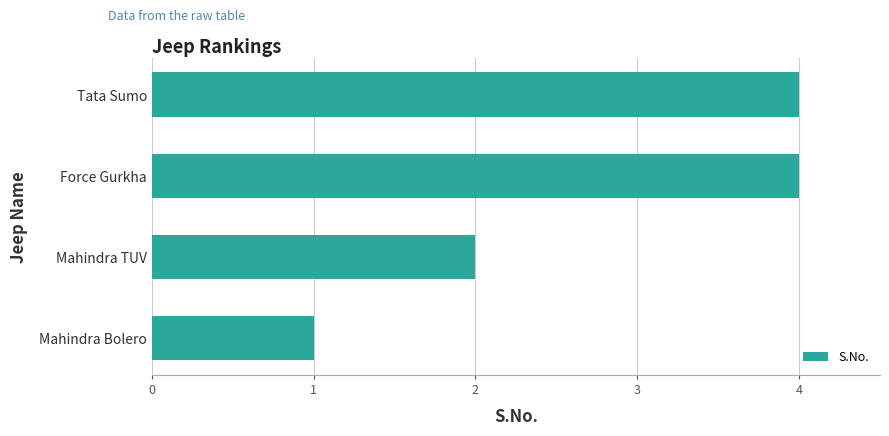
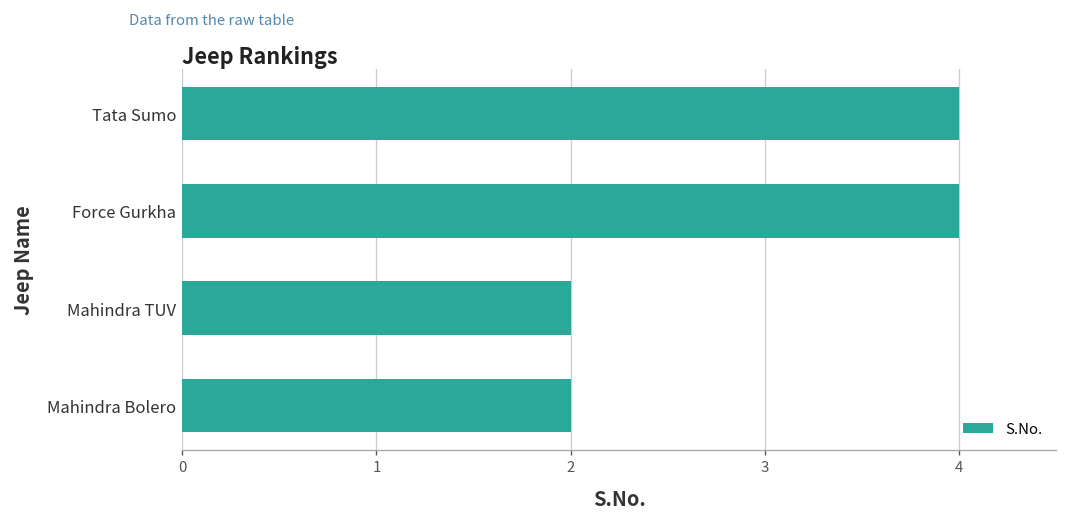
  {
    "Tata Sumo": 4,
    "Force Gurkha": 4,
    "Mahindra TUV": 2,
-   "Mahindra Bolero": 1
+   "Mahindra Bolero": 2
  }
